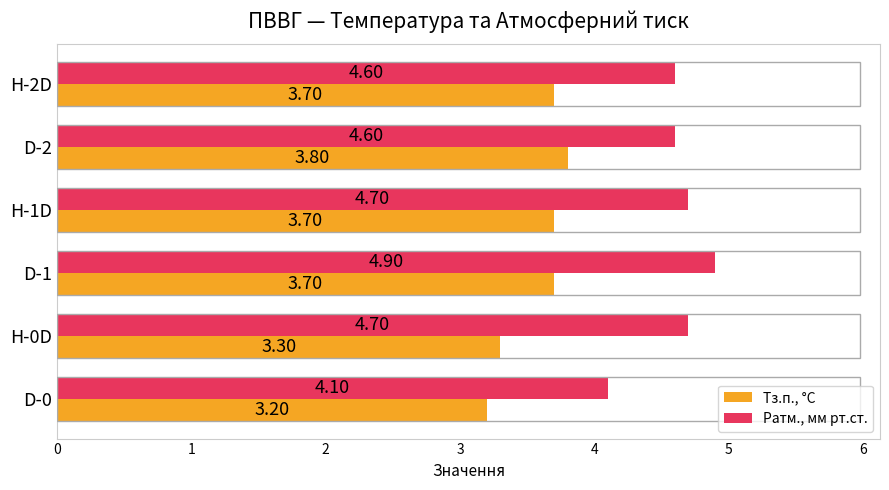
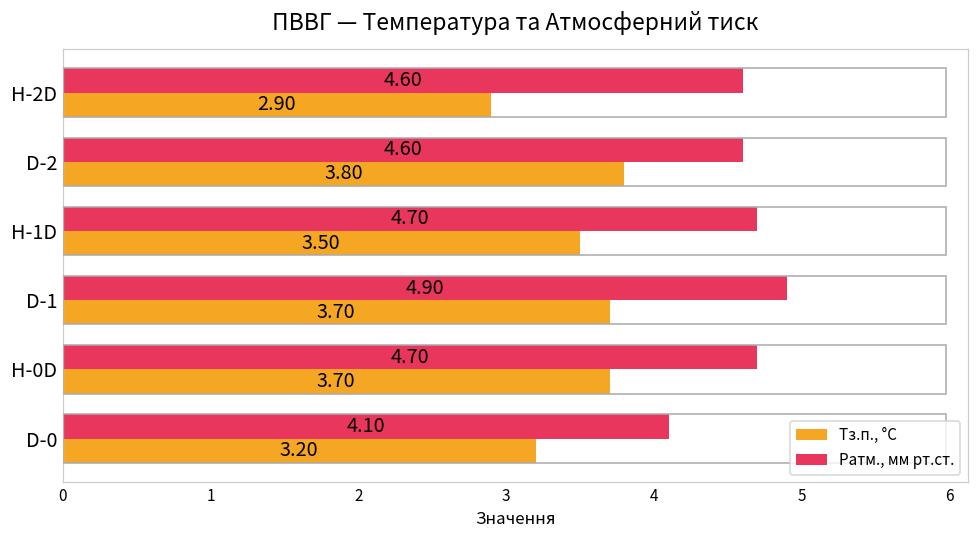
  {
    "Tз.п., °C": {
-     "H-2D": 3.70,
+     "H-2D": 2.90,
      "D-2": 3.80,
-     "H-1D": 3.70,
+     "H-1D": 3.50,
      "D-1": 3.70,
-     "H-0D": 3.30,
+     "H-0D": 3.70,
      "D-0": 3.20
    },
    "Ратм., мм рт.ст.": {
      "H-2D": 4.60,
      "D-2": 4.60,
      "H-1D": 4.70,
      "D-1": 4.90,
      "H-0D": 4.70,
      "D-0": 4.10
    }
  }
